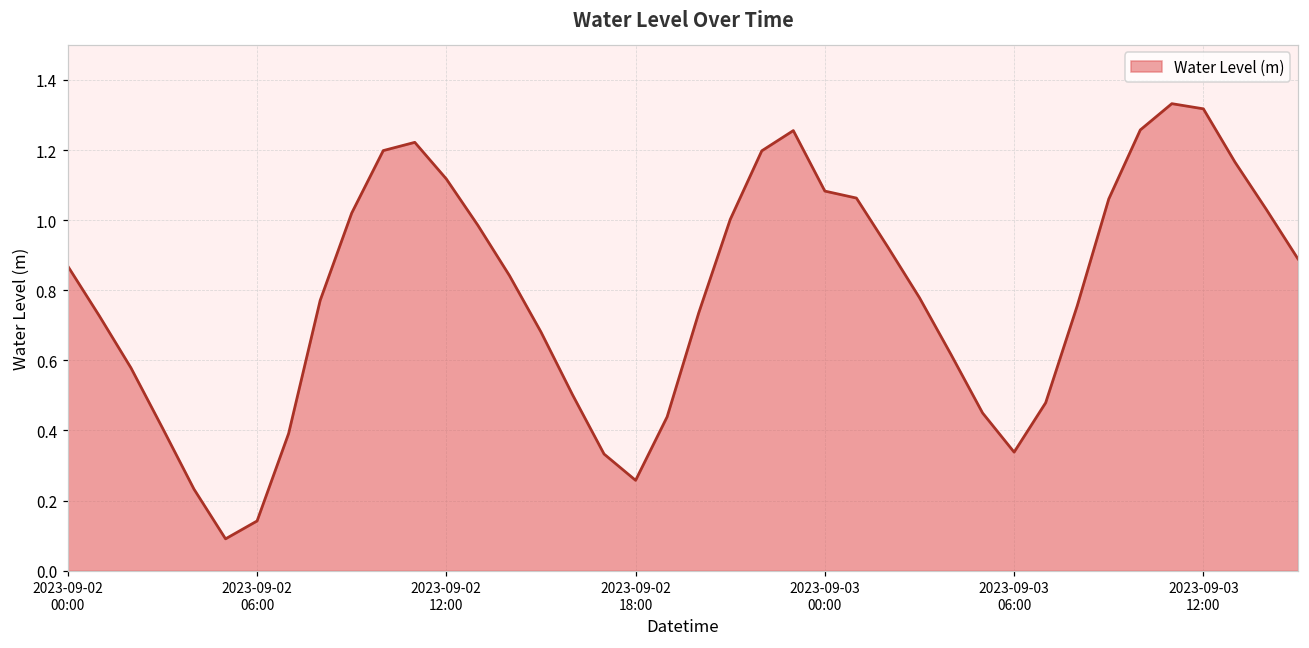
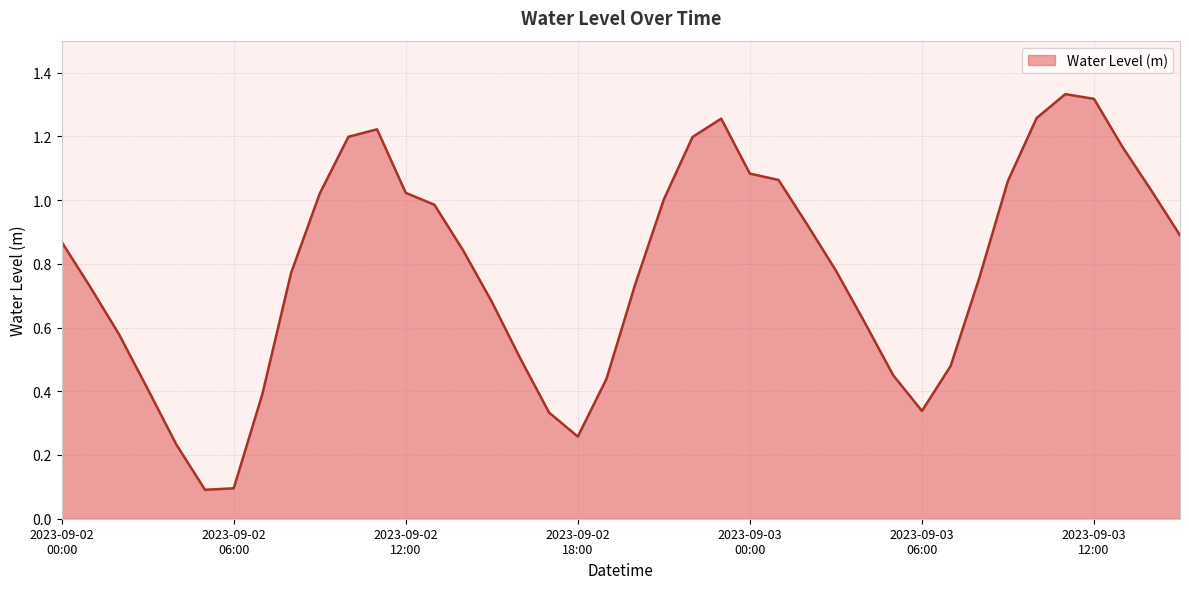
  {
    "2023-09-02 00:00": 0.87,
-   "2023-09-02 06:00": 0.14,
-   "2023-09-02 12:00": 1.12,
+   "2023-09-02 06:00": 0.10,
+   "2023-09-02 12:00": 1.02,
    "2023-09-02 18:00": 0.26,
    "2023-09-03 00:00": 1.08,
    "2023-09-03 06:00": 0.34,
    "2023-09-03 12:00": 1.32
  }
